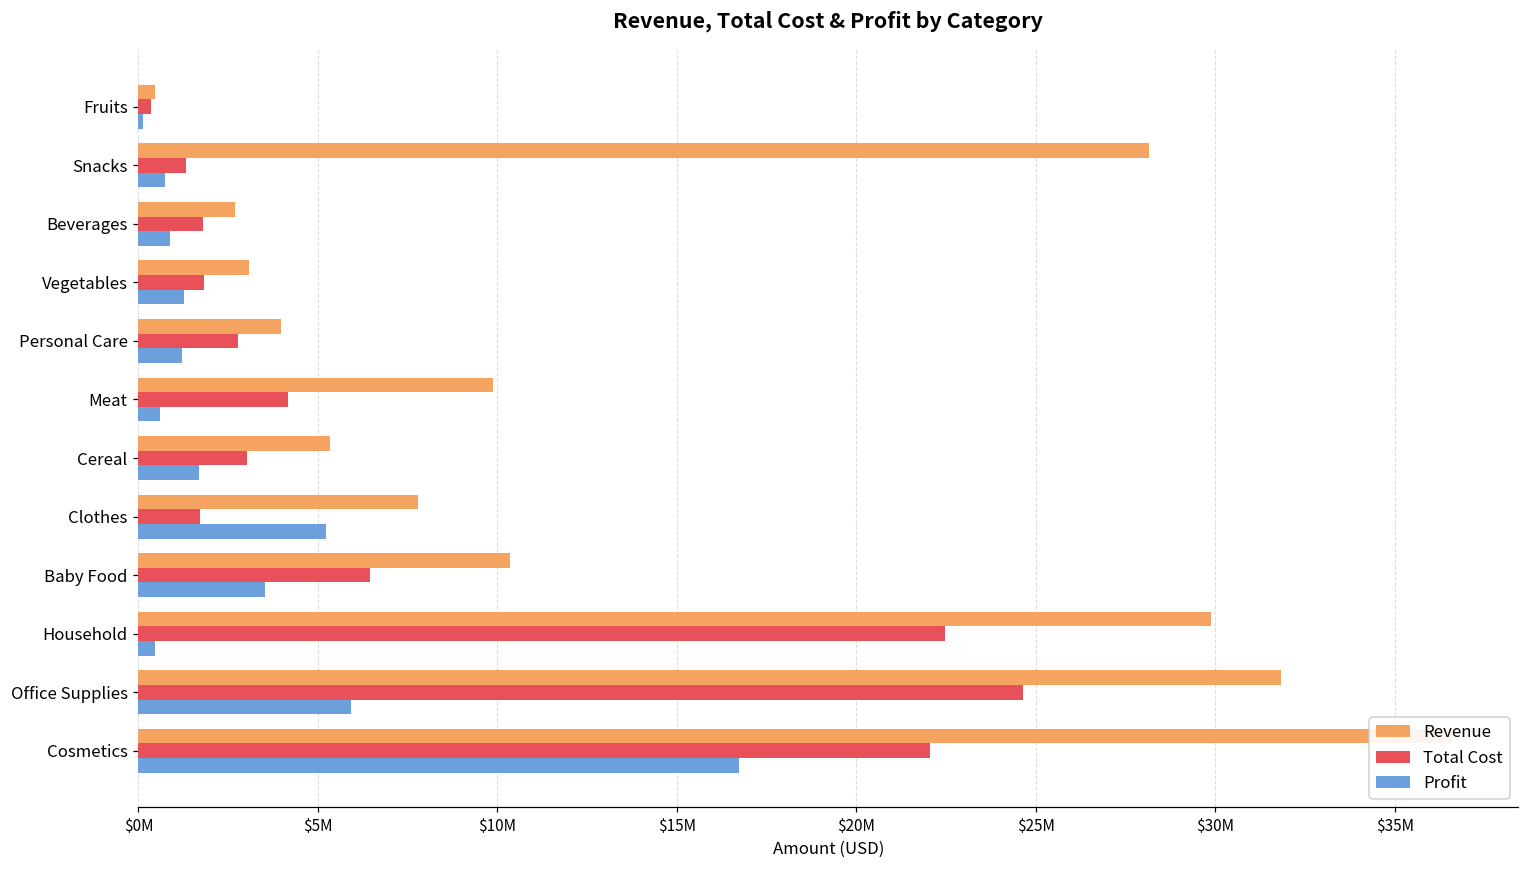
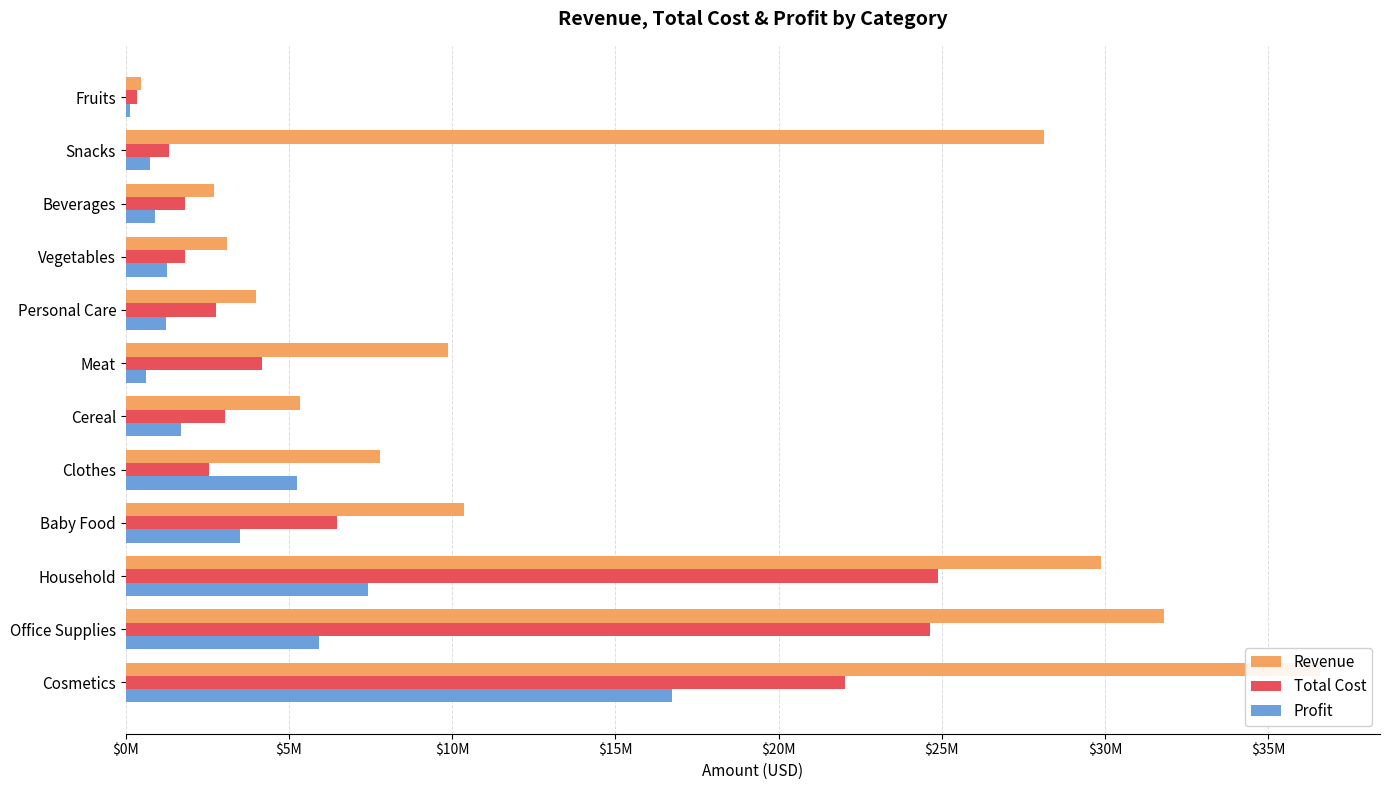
  {
    "Revenue": {
      "Fruits": "$500000",
      "Snacks": "$28100000",
      "Beverages": "$2700000",
      "Vegetables": "$3100000",
      "Personal Care": "$4000000",
      "Meat": "$9900000",
      "Cereal": "$5300000",
      "Clothes": "$7800000",
      "Baby Food": "$10400000",
      "Household": "$29900000",
      "Office Supplies": "$31800000"
    },
    "Total Cost": {
      "Fruits": "$300000",
      "Snacks": "$1300000",
      "Beverages": "$1800000",
      "Vegetables": "$1800000",
      "Personal Care": "$2800000",
      "Meat": "$4200000",
      "Cereal": "$3000000",
-     "Clothes": "$1700000",
+     "Clothes": "$2600000",
      "Baby Food": "$6500000",
-     "Household": "$22500000",
+     "Household": "$24900000",
      "Office Supplies": "$24700000",
      "Cosmetics": "$22000000"
    },
    "Profit": {
      "Fruits": "$100000",
      "Snacks": "$800000",
      "Beverages": "$900000",
      "Vegetables": "$1300000",
      "Personal Care": "$1200000",
      "Meat": "$600000",
      "Cereal": "$1700000",
      "Clothes": "$5200000",
      "Baby Food": "$3500000",
-     "Household": "$400000",
+     "Household": "$7400000",
      "Office Supplies": "$5900000",
      "Cosmetics": "$16700000"
    }
  }
